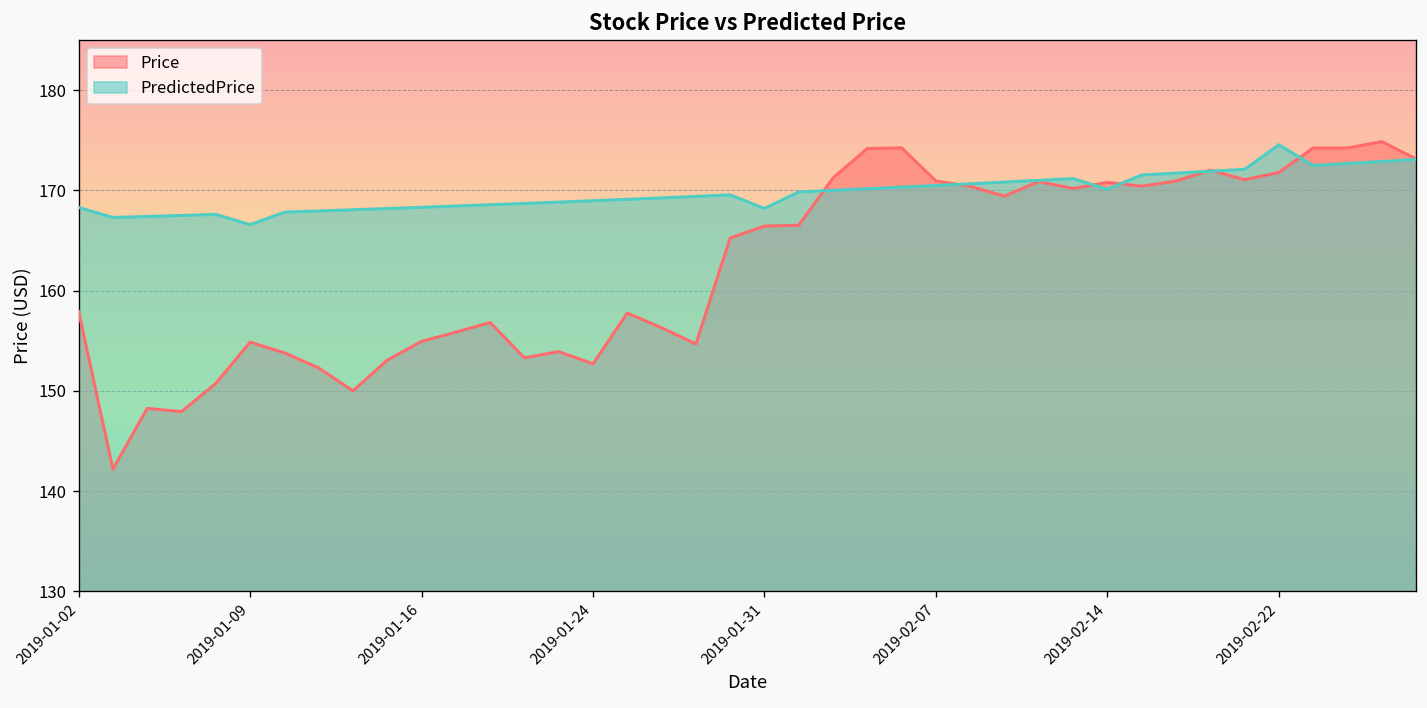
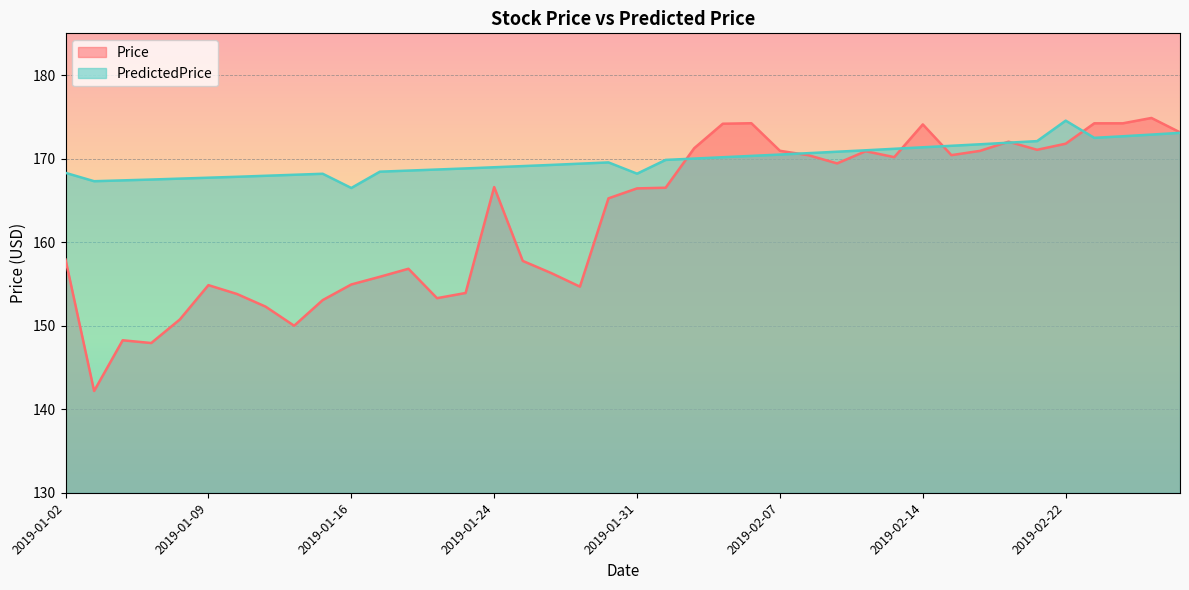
  {
    "Price": {
      "2019-01-02": 158,
      "2019-01-09": 155,
      "2019-01-16": 155,
-     "2019-01-24": 153,
+     "2019-01-24": 167,
      "2019-01-31": 166,
      "2019-02-07": 171,
-     "2019-02-14": 171,
+     "2019-02-14": 174,
      "2019-02-22": 172
    },
    "PredictedPrice": {
      "2019-01-02": 168,
-     "2019-01-09": 167,
-     "2019-01-16": 168,
+     "2019-01-09": 168,
+     "2019-01-16": 166,
      "2019-01-24": 169,
      "2019-01-31": 168,
      "2019-02-07": 170,
-     "2019-02-14": 170,
+     "2019-02-14": 171,
      "2019-02-22": 175
    }
  }
